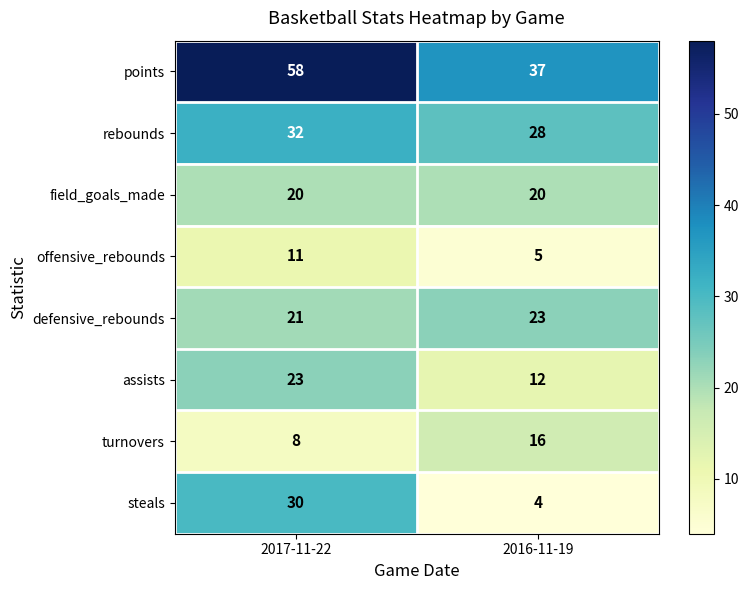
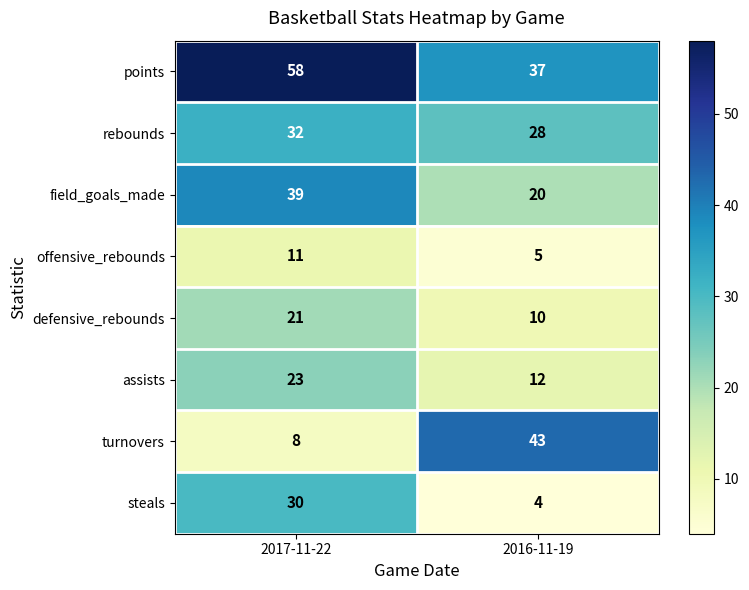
  {
    "points": {
      "2017-11-22": 58,
      "2016-11-19": 37
    },
    "rebounds": {
      "2017-11-22": 32,
      "2016-11-19": 28
    },
    "field_goals_made": {
-     "2017-11-22": 20,
+     "2017-11-22": 39,
      "2016-11-19": 20
    },
    "offensive_rebounds": {
      "2017-11-22": 11,
      "2016-11-19": 5
    },
    "defensive_rebounds": {
      "2017-11-22": 21,
-     "2016-11-19": 23
+     "2016-11-19": 10
    },
    "assists": {
      "2017-11-22": 23,
      "2016-11-19": 12
    },
    "turnovers": {
      "2017-11-22": 8,
-     "2016-11-19": 16
+     "2016-11-19": 43
    },
    "steals": {
      "2017-11-22": 30,
      "2016-11-19": 4
    }
  }
